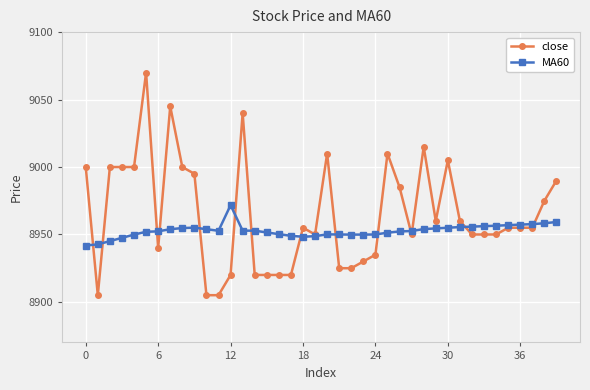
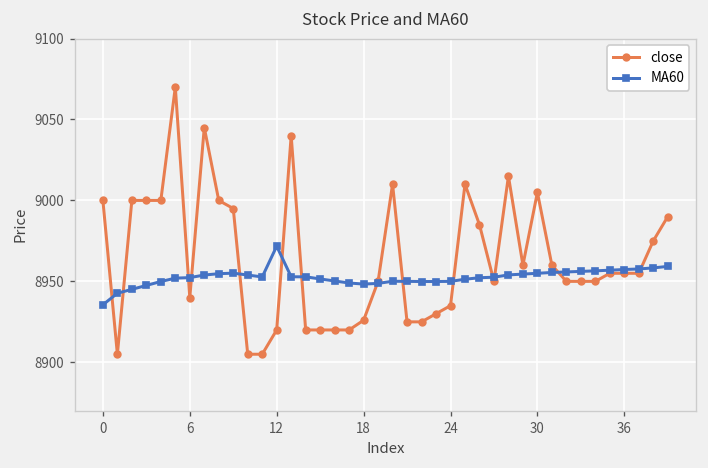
  {
    "close": {
      "0": 9000,
      "6": 8940,
      "12": 8920,
-     "18": 8955,
+     "18": 8926,
      "24": 8935,
      "30": 9005,
      "36": 8955
    },
    "MA60": {
-     "0": 8942,
+     "0": 8936,
      "6": 8952,
      "12": 8972,
      "18": 8948,
      "24": 8950,
      "30": 8955,
      "36": 8957
    }
  }
